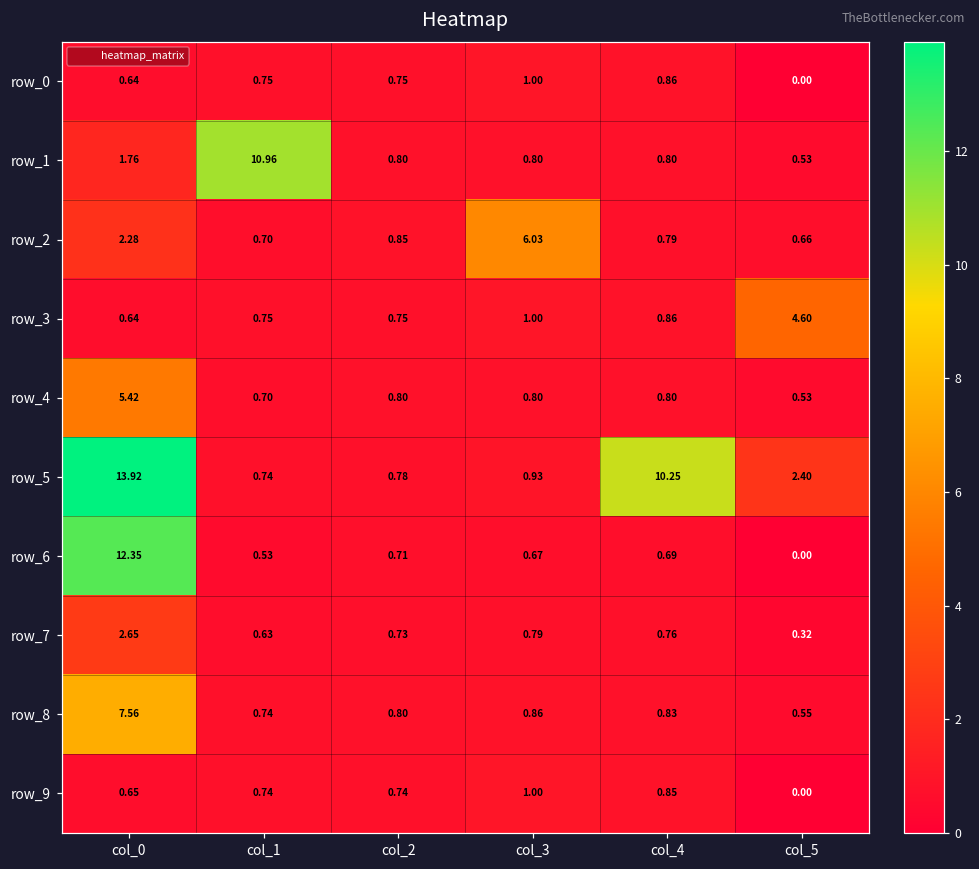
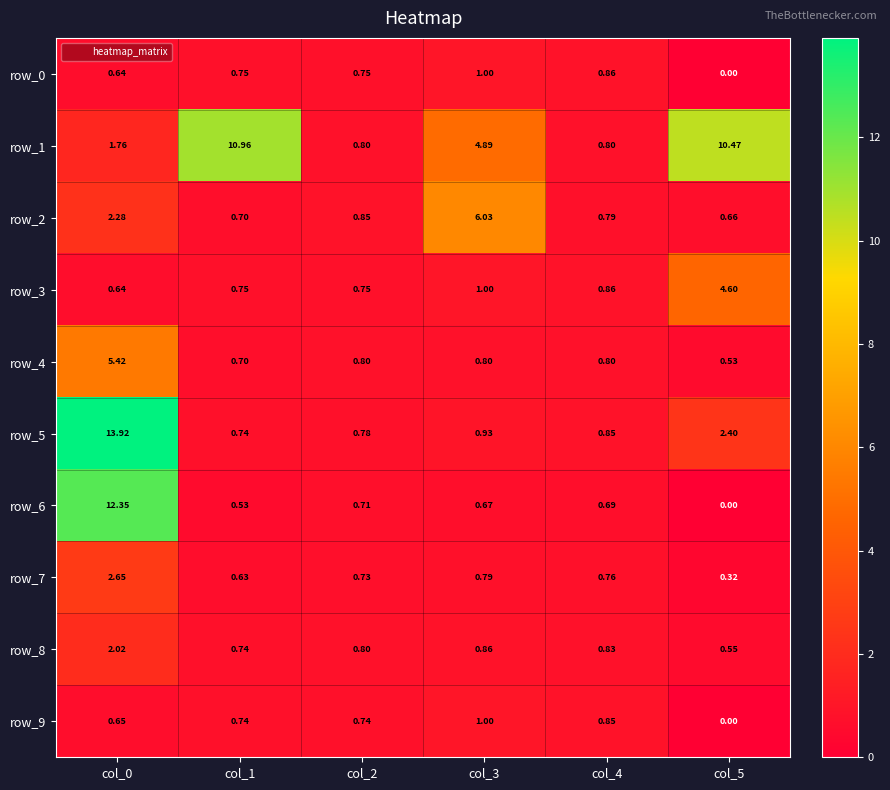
  {
    "row_0": {
      "col_0": 0.64,
      "col_1": 0.75,
      "col_2": 0.75,
      "col_3": 1.00,
      "col_4": 0.86,
      "col_5": 0.00
    },
    "row_1": {
      "col_0": 1.76,
      "col_1": 10.96,
      "col_2": 0.80,
-     "col_3": 0.80,
+     "col_3": 4.89,
      "col_4": 0.80,
-     "col_5": 0.53
+     "col_5": 10.47
    },
    "row_2": {
      "col_0": 2.28,
      "col_1": 0.70,
      "col_2": 0.85,
      "col_3": 6.03,
      "col_4": 0.79,
      "col_5": 0.66
    },
    "row_3": {
      "col_0": 0.64,
      "col_1": 0.75,
      "col_2": 0.75,
      "col_3": 1.00,
      "col_4": 0.86,
      "col_5": 4.60
    },
    "row_4": {
      "col_0": 5.42,
      "col_1": 0.70,
      "col_2": 0.80,
      "col_3": 0.80,
      "col_4": 0.80,
      "col_5": 0.53
    },
    "row_5": {
      "col_0": 13.92,
      "col_1": 0.74,
      "col_2": 0.78,
      "col_3": 0.93,
-     "col_4": 10.25,
+     "col_4": 0.85,
      "col_5": 2.40
    },
    "row_6": {
      "col_0": 12.35,
      "col_1": 0.53,
      "col_2": 0.71,
      "col_3": 0.67,
      "col_4": 0.69,
      "col_5": 0.00
    },
    "row_7": {
      "col_0": 2.65,
      "col_1": 0.63,
      "col_2": 0.73,
      "col_3": 0.79,
      "col_4": 0.76,
      "col_5": 0.32
    },
    "row_8": {
-     "col_0": 7.56,
+     "col_0": 2.02,
      "col_1": 0.74,
      "col_2": 0.80,
      "col_3": 0.86,
      "col_4": 0.83,
      "col_5": 0.55
    },
    "row_9": {
      "col_0": 0.65,
      "col_1": 0.74,
      "col_2": 0.74,
      "col_3": 1.00,
      "col_4": 0.85,
      "col_5": 0.00
    }
  }
